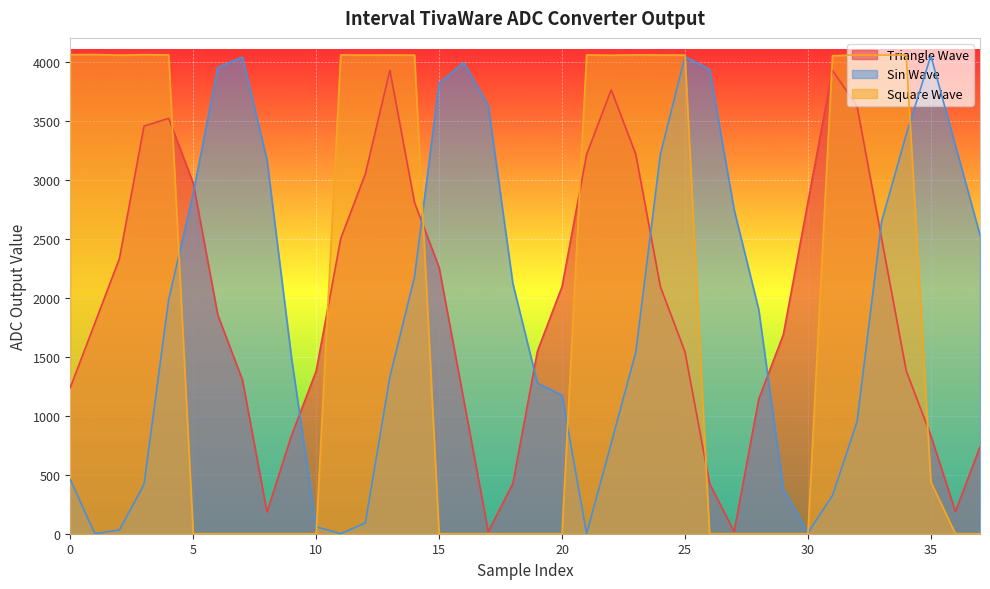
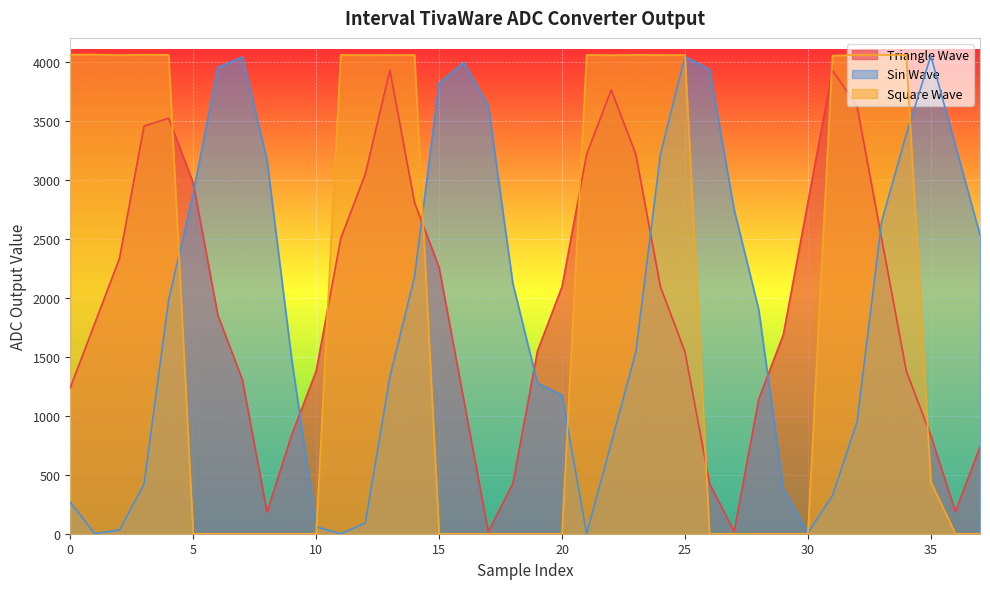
  {
    "Triangle Wave": {
      "0": 1240,
      "5": 2970,
      "10": 1380,
      "15": 2260,
      "20": 2090,
      "25": 1540,
      "30": 2810,
      "35": 830
    },
    "Sin Wave": {
-     "0": 460,
+     "0": 270,
      "5": 2880,
      "10": 60,
      "15": 3820,
      "20": 1170
    },
    "Square Wave": {
      "0": 4060,
      "5": 0,
      "10": 0,
      "15": 0,
      "20": 0,
      "35": 440
    }
  }
